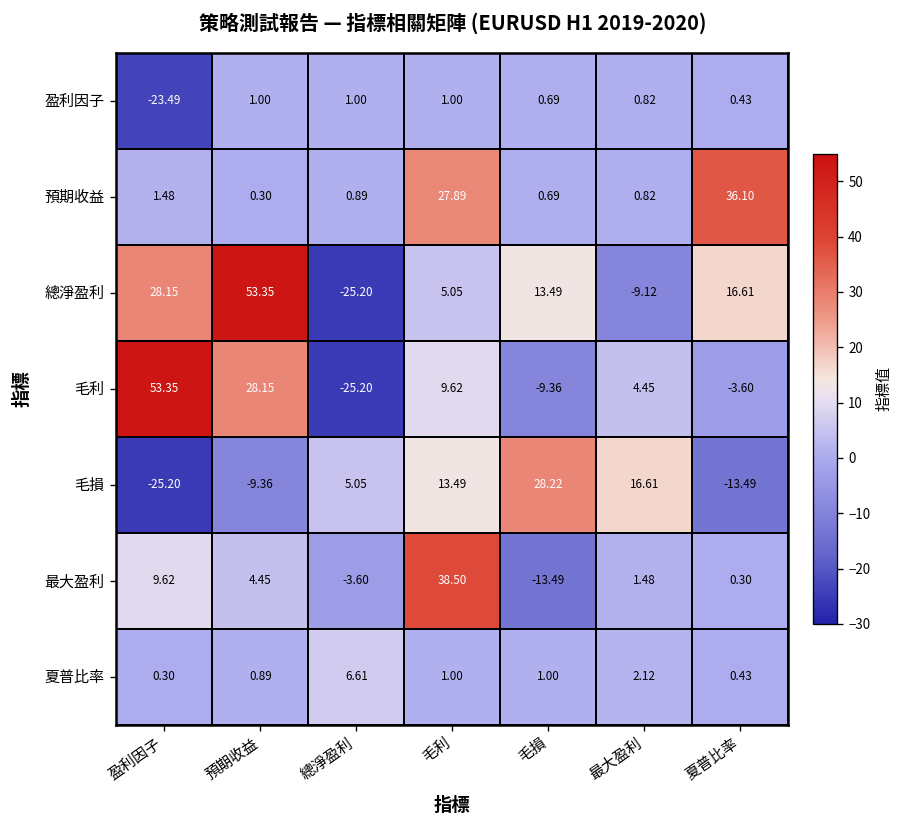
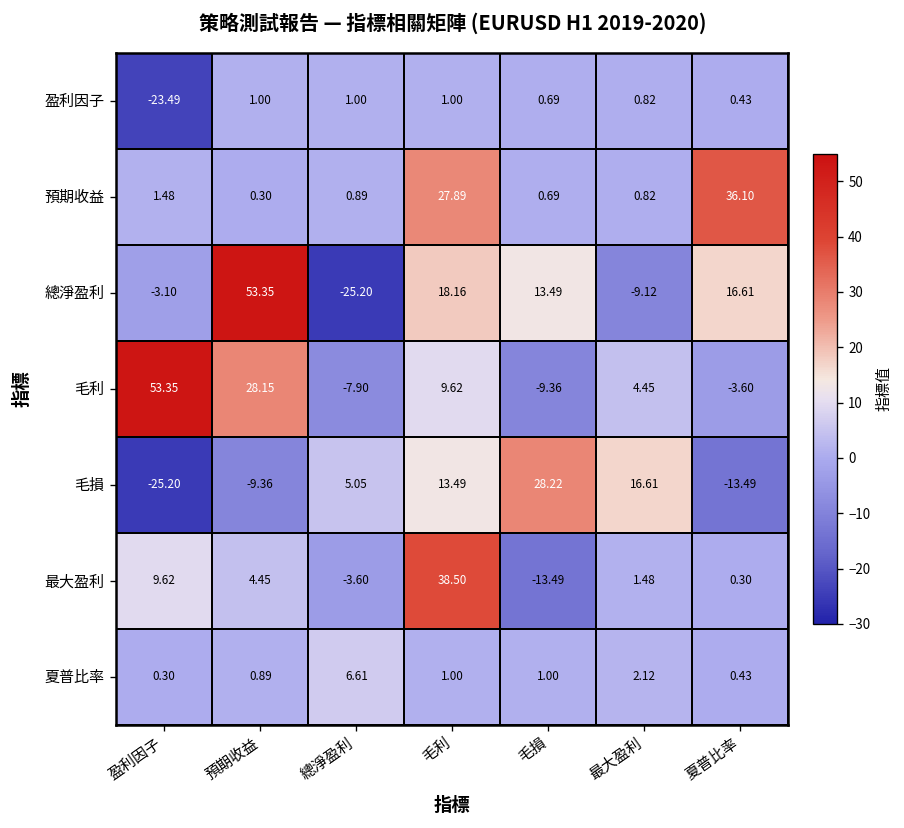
  {
    "盈利因子": {
      "盈利因子": -23.49,
      "預期收益": 1.00,
      "總淨盈利": 1.00,
      "毛利": 1.00,
      "毛損": 0.69,
      "最大盈利": 0.82,
      "夏普比率": 0.43
    },
    "預期收益": {
      "盈利因子": 1.48,
      "預期收益": 0.30,
      "總淨盈利": 0.89,
      "毛利": 27.89,
      "毛損": 0.69,
      "最大盈利": 0.82,
      "夏普比率": 36.10
    },
    "總淨盈利": {
-     "盈利因子": 28.15,
+     "盈利因子": -3.10,
      "預期收益": 53.35,
      "總淨盈利": -25.20,
-     "毛利": 5.05,
+     "毛利": 18.16,
      "毛損": 13.49,
      "最大盈利": -9.12,
      "夏普比率": 16.61
    },
    "毛利": {
      "盈利因子": 53.35,
      "預期收益": 28.15,
-     "總淨盈利": -25.20,
+     "總淨盈利": -7.90,
      "毛利": 9.62,
      "毛損": -9.36,
      "最大盈利": 4.45,
      "夏普比率": -3.60
    },
    "毛損": {
      "盈利因子": -25.20,
      "預期收益": -9.36,
      "總淨盈利": 5.05,
      "毛利": 13.49,
      "毛損": 28.22,
      "最大盈利": 16.61,
      "夏普比率": -13.49
    },
    "最大盈利": {
      "盈利因子": 9.62,
      "預期收益": 4.45,
      "總淨盈利": -3.60,
      "毛利": 38.50,
      "毛損": -13.49,
      "最大盈利": 1.48,
      "夏普比率": 0.30
    },
    "夏普比率": {
      "盈利因子": 0.30,
      "預期收益": 0.89,
      "總淨盈利": 6.61,
      "毛利": 1.00,
      "毛損": 1.00,
      "最大盈利": 2.12,
      "夏普比率": 0.43
    }
  }
